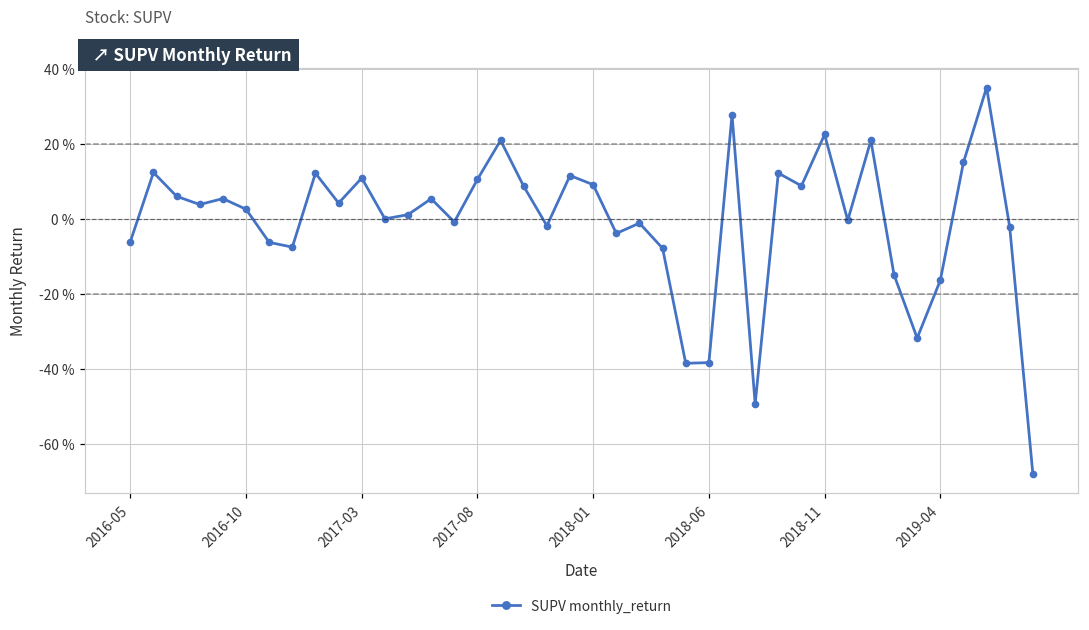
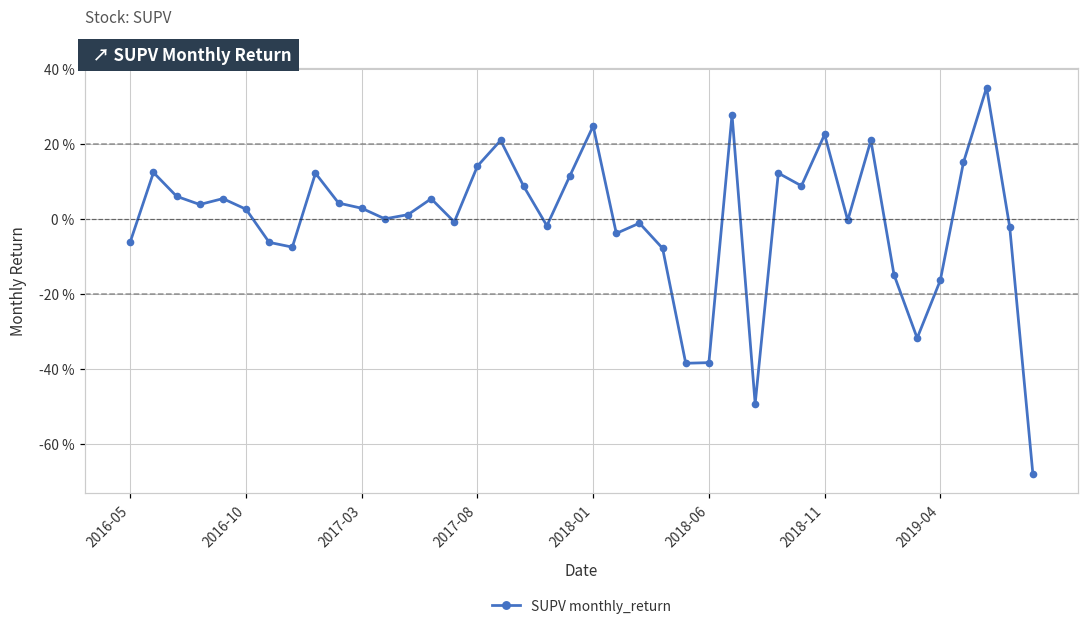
  {
    "2016-05": "-6 %",
    "2016-10": "2 %",
-   "2017-03": "11 %",
-   "2017-08": "10 %",
-   "2018-01": "9 %",
+   "2017-03": "3 %",
+   "2017-08": "14 %",
+   "2018-01": "25 %",
    "2018-06": "-38 %",
    "2018-11": "22 %",
    "2019-04": "-16 %"
  }
